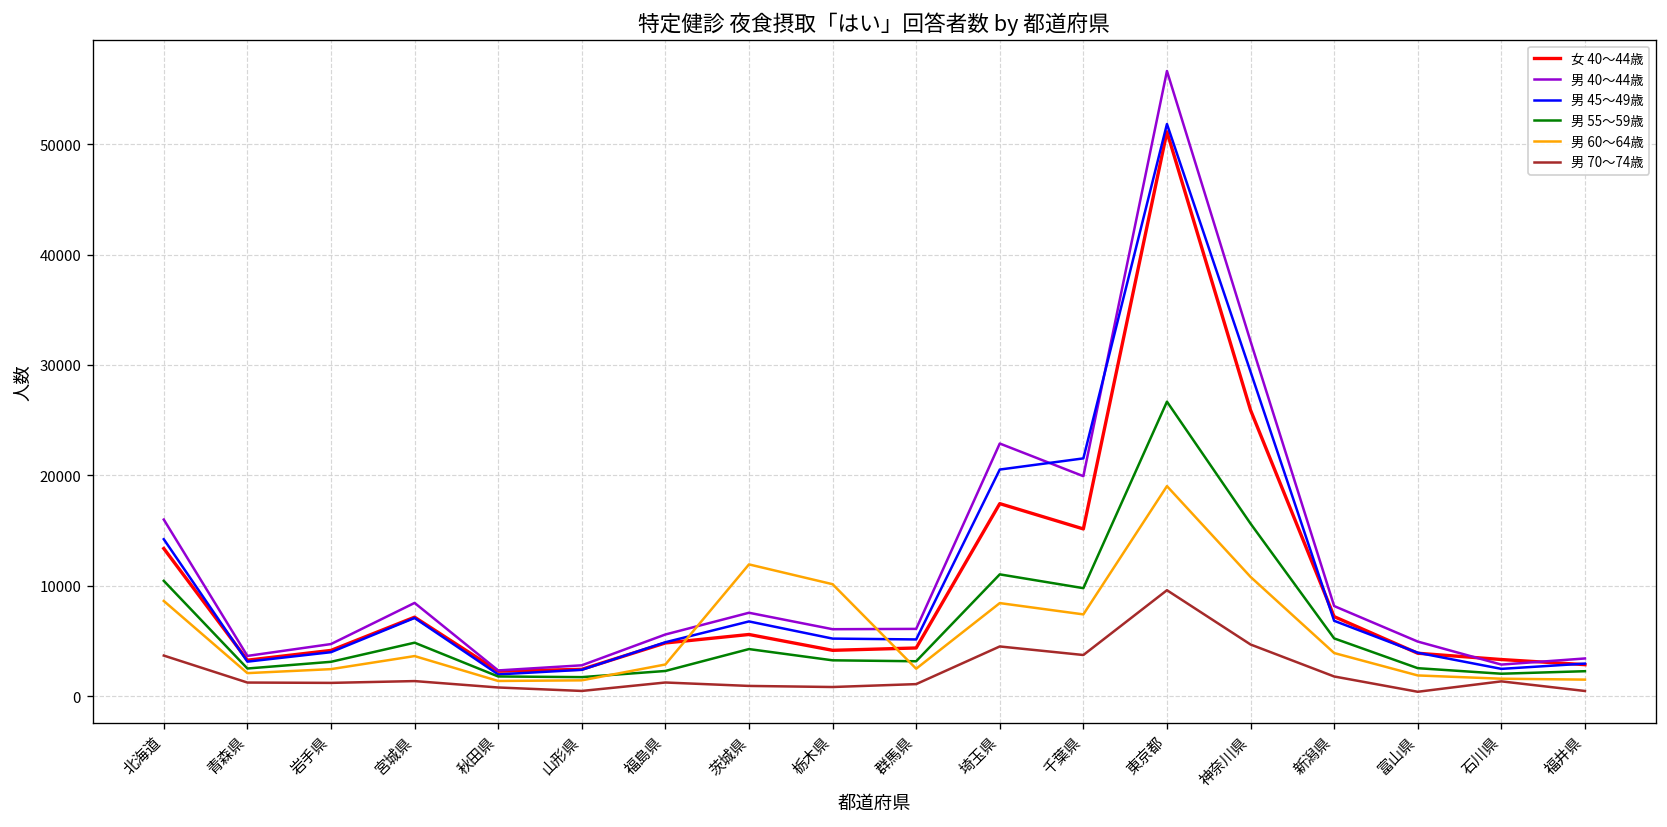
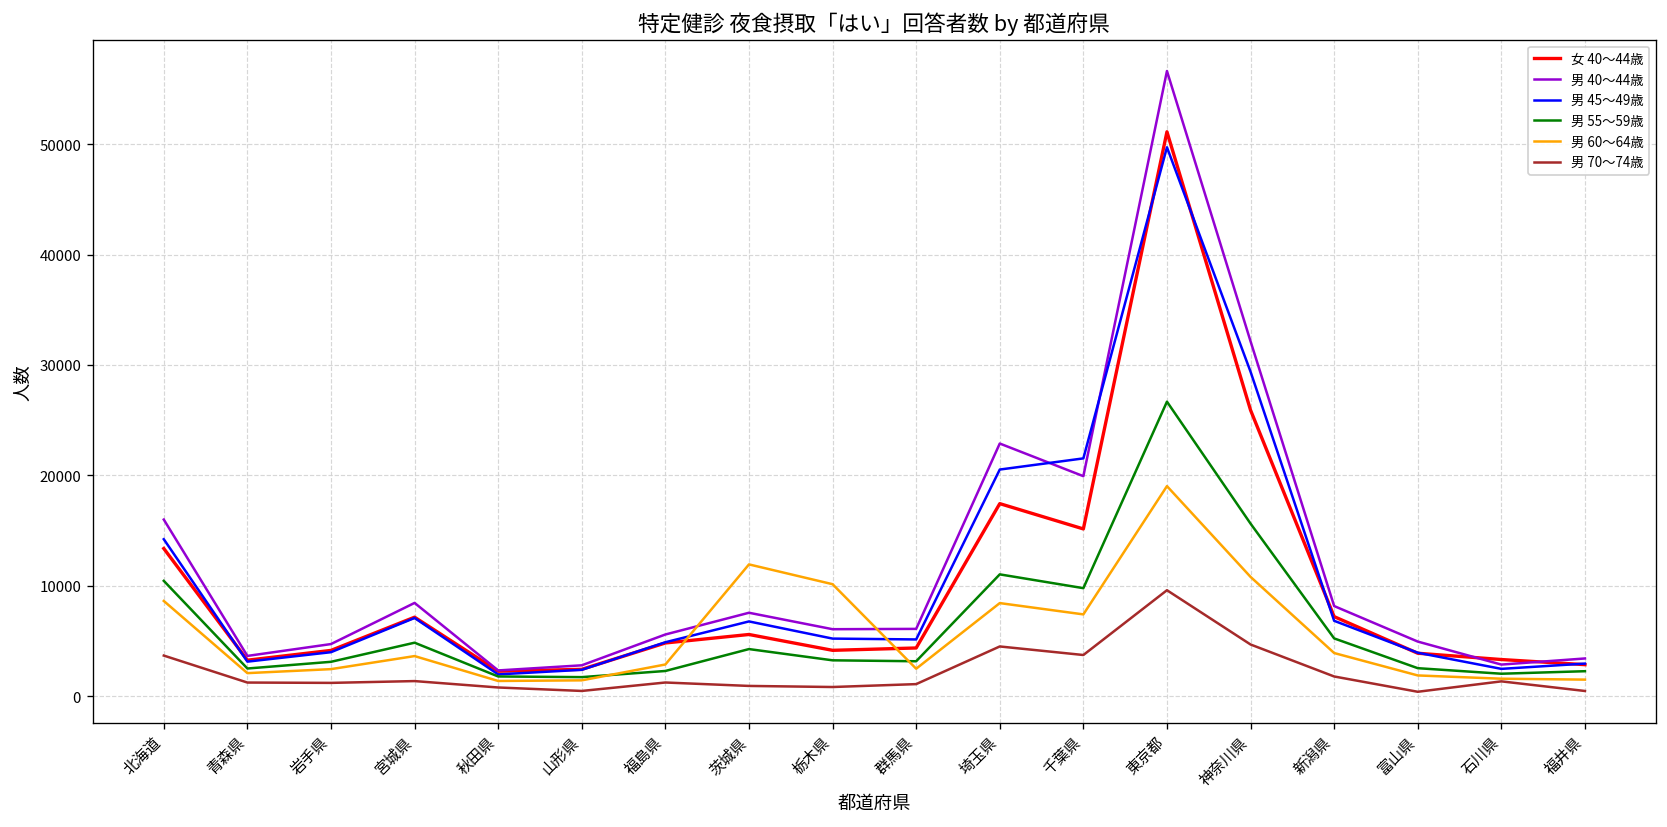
  {
    "女 40～44歳": {
      "北海道": 13000,
      "茨城県": 6000,
      "栃木県": 4000,
      "群馬県": 4000,
      "埼玉県": 17000,
      "千葉県": 15000,
      "東京都": 51000,
      "神奈川県": 26000,
      "新潟県": 7000,
      "石川県": 3000
    },
    "男 40～44歳": {
      "北海道": 16000,
      "青森県": 4000,
      "岩手県": 5000,
      "宮城県": 8000,
      "山形県": 3000,
      "福島県": 6000,
      "茨城県": 8000,
      "栃木県": 6000,
      "群馬県": 6000,
      "埼玉県": 23000,
      "千葉県": 20000,
      "東京都": 57000,
      "神奈川県": 32000,
      "新潟県": 8000,
      "富山県": 5000,
      "石川県": 3000,
      "福井県": 3000
    },
    "男 45～49歳": {
      "北海道": 14000,
      "茨城県": 7000,
      "栃木県": 5000,
      "群馬県": 5000,
      "埼玉県": 21000,
      "千葉県": 22000,
-     "東京都": 52000,
+     "東京都": 50000,
      "神奈川県": 29000,
      "新潟県": 7000,
      "石川県": 2000
    },
    "男 55～59歳": {
      "北海道": 10000,
      "青森県": 3000,
      "岩手県": 3000,
      "宮城県": 5000,
      "山形県": 2000,
      "福島県": 2000,
      "茨城県": 4000,
      "栃木県": 3000,
      "群馬県": 3000,
      "埼玉県": 11000,
      "千葉県": 10000,
      "東京都": 27000,
      "神奈川県": 16000,
      "新潟県": 5000,
      "富山県": 3000,
      "石川県": 2000,
      "福井県": 2000
    },
    "男 60～64歳": {
      "北海道": 9000,
      "青森県": 2000,
      "岩手県": 2000,
      "宮城県": 4000,
      "秋田県": 1000,
      "山形県": 1000,
      "福島県": 3000,
      "茨城県": 12000,
      "栃木県": 10000,
      "群馬県": 2000,
      "埼玉県": 8000,
      "千葉県": 7000,
      "東京都": 19000,
      "神奈川県": 11000,
      "新潟県": 4000,
      "富山県": 2000,
      "福井県": 2000
    },
    "男 70～74歳": {
      "北海道": 4000,
      "青森県": 1000,
      "岩手県": 1000,
      "宮城県": 1000,
      "秋田県": 1000,
      "山形県": 0,
      "福島県": 1000,
      "茨城県": 1000,
      "栃木県": 1000,
      "群馬県": 1000,
      "埼玉県": 5000,
      "千葉県": 4000,
      "東京都": 10000,
      "神奈川県": 5000,
      "新潟県": 2000,
      "富山県": 0,
      "福井県": 0
    }
  }
